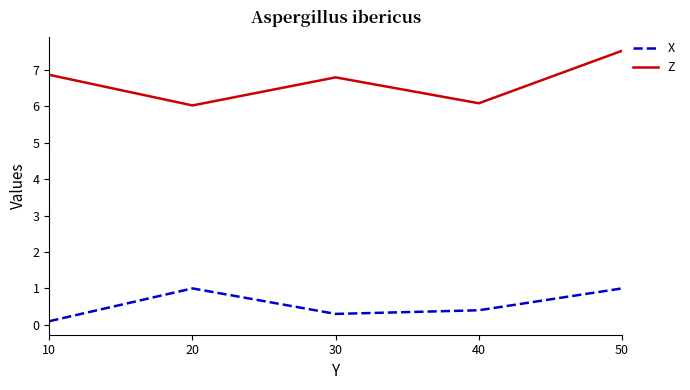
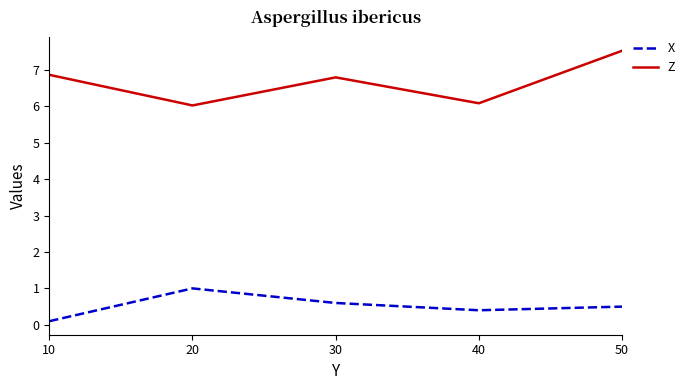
  {
    "X": {
      "10": 0.1,
      "20": 1.0,
-     "30": 0.3,
+     "30": 0.6,
      "40": 0.4,
-     "50": 1.0
+     "50": 0.5
    },
    "Z": {
      "10": 6.9,
      "20": 6.0,
      "30": 6.8,
      "40": 6.1,
      "50": 7.5
    }
  }
